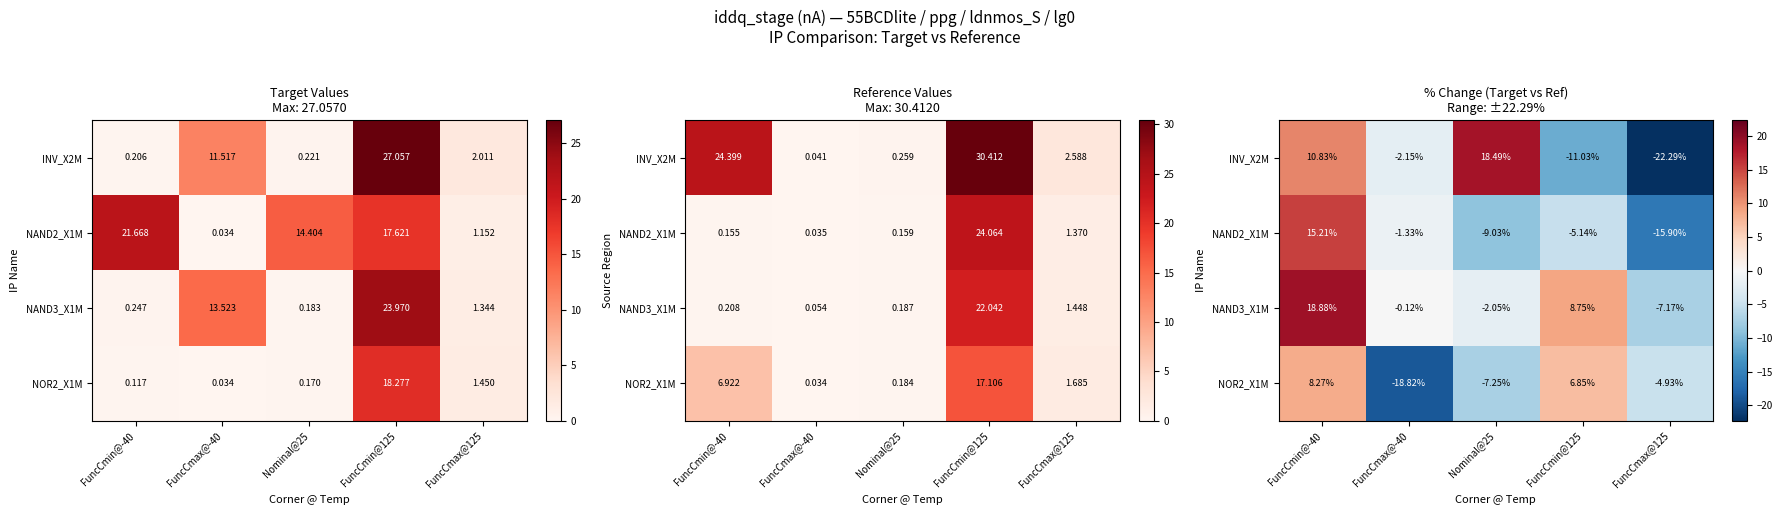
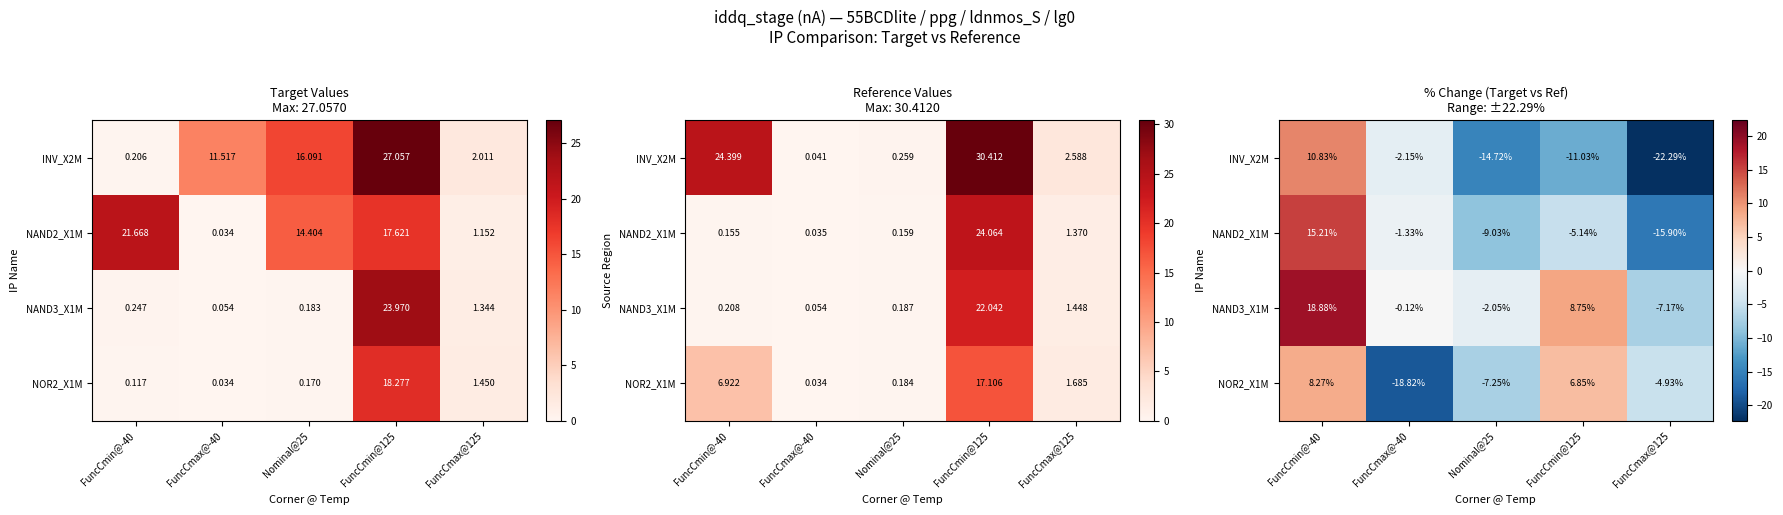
  {
    "Target Values Max: 27.0570": {
      "INV_X2M": {
        "FuncCmin@-40": "0.206",
        "FuncCmax@-40": "11.517",
-       "Nominal@25": "0.221",
+       "Nominal@25": "16.091",
        "FuncCmin@125": "27.057",
        "FuncCmax@125": "2.011"
      },
      "NAND2_X1M": {
        "FuncCmin@-40": "21.668",
        "FuncCmax@-40": "0.034",
        "Nominal@25": "14.404",
        "FuncCmin@125": "17.621",
        "FuncCmax@125": "1.152"
      },
      "NAND3_X1M": {
        "FuncCmin@-40": "0.247",
-       "FuncCmax@-40": "13.523",
+       "FuncCmax@-40": "0.054",
        "Nominal@25": "0.183",
        "FuncCmin@125": "23.970",
        "FuncCmax@125": "1.344"
      },
      "NOR2_X1M": {
        "FuncCmin@-40": "0.117",
        "FuncCmax@-40": "0.034",
        "Nominal@25": "0.170",
        "FuncCmin@125": "18.277",
        "FuncCmax@125": "1.450"
      }
    },
    "Reference Values Max: 30.4120": {
      "INV_X2M": {
        "FuncCmin@-40": "24.399",
        "FuncCmax@-40": "0.041",
        "Nominal@25": "0.259",
        "FuncCmin@125": "30.412",
        "FuncCmax@125": "2.588"
      },
      "NAND2_X1M": {
        "FuncCmin@-40": "0.155",
        "FuncCmax@-40": "0.035",
        "Nominal@25": "0.159",
        "FuncCmin@125": "24.064",
        "FuncCmax@125": "1.370"
      },
      "NAND3_X1M": {
        "FuncCmin@-40": "0.208",
        "FuncCmax@-40": "0.054",
        "Nominal@25": "0.187",
        "FuncCmin@125": "22.042",
        "FuncCmax@125": "1.448"
      },
      "NOR2_X1M": {
        "FuncCmin@-40": "6.922",
        "FuncCmax@-40": "0.034",
        "Nominal@25": "0.184",
        "FuncCmin@125": "17.106",
        "FuncCmax@125": "1.685"
      }
    },
    "% Change (Target vs Ref) Range: ±22.29%": {
      "INV_X2M": {
        "FuncCmin@-40": "10.83%",
        "FuncCmax@-40": "-2.15%",
-       "Nominal@25": "18.49%",
+       "Nominal@25": "-14.72%",
        "FuncCmin@125": "-11.03%",
        "FuncCmax@125": "-22.29%"
      },
      "NAND2_X1M": {
        "FuncCmin@-40": "15.21%",
        "FuncCmax@-40": "-1.33%",
        "Nominal@25": "-9.03%",
        "FuncCmin@125": "-5.14%",
        "FuncCmax@125": "-15.90%"
      },
      "NAND3_X1M": {
        "FuncCmin@-40": "18.88%",
        "FuncCmax@-40": "-0.12%",
        "Nominal@25": "-2.05%",
        "FuncCmin@125": "8.75%",
        "FuncCmax@125": "-7.17%"
      },
      "NOR2_X1M": {
        "FuncCmin@-40": "8.27%",
        "FuncCmax@-40": "-18.82%",
        "Nominal@25": "-7.25%",
        "FuncCmin@125": "6.85%",
        "FuncCmax@125": "-4.93%"
      }
    }
  }
